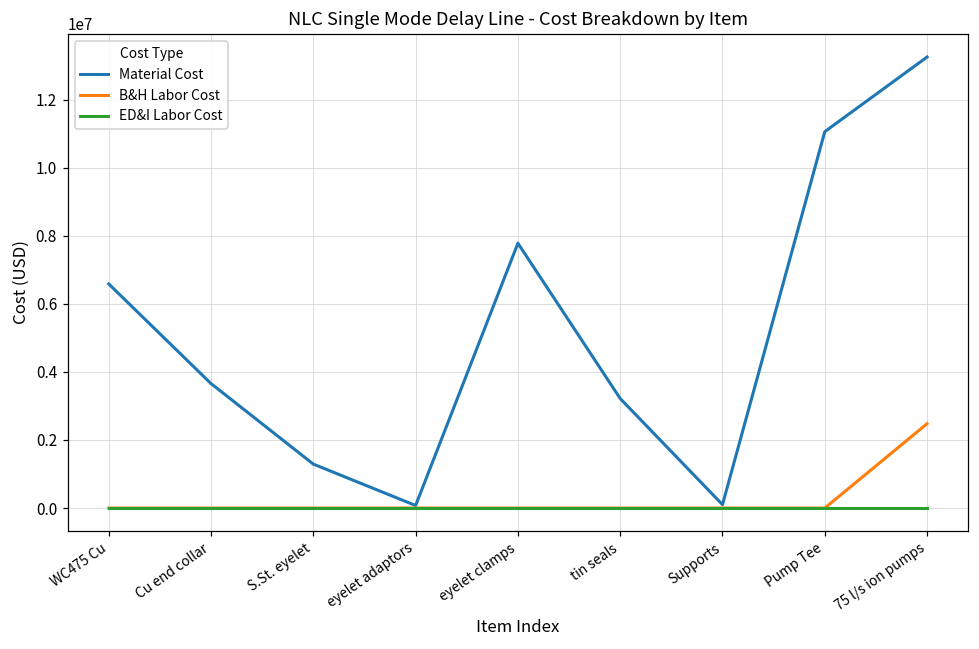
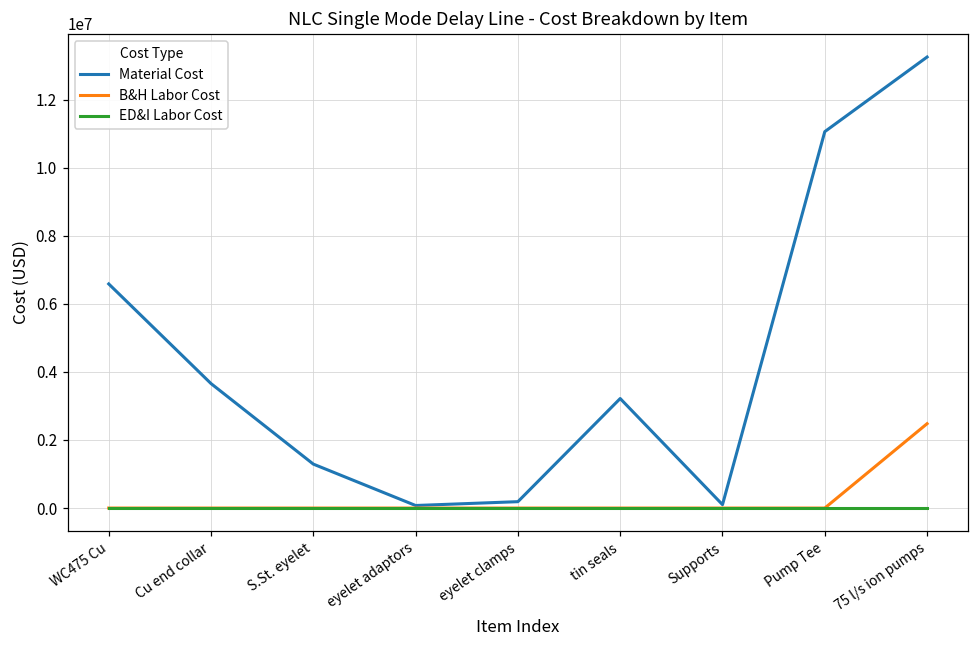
  {
    "Material Cost": {
      "WC475 Cu": 6600000,
      "Cu end collar": 3700000,
      "S.St. eyelet": 1300000,
-     "eyelet clamps": 7800000,
+     "eyelet clamps": 200000,
      "tin seals": 3200000,
      "Supports": 100000,
      "Pump Tee": 11100000,
      "75 l/s ion pumps": 13200000
    },
    "B&H Labor Cost": {
      "75 l/s ion pumps": 2500000
    },
    "ED&I Labor Cost": {
      "75 l/s ion pumps": 0
    }
  }
